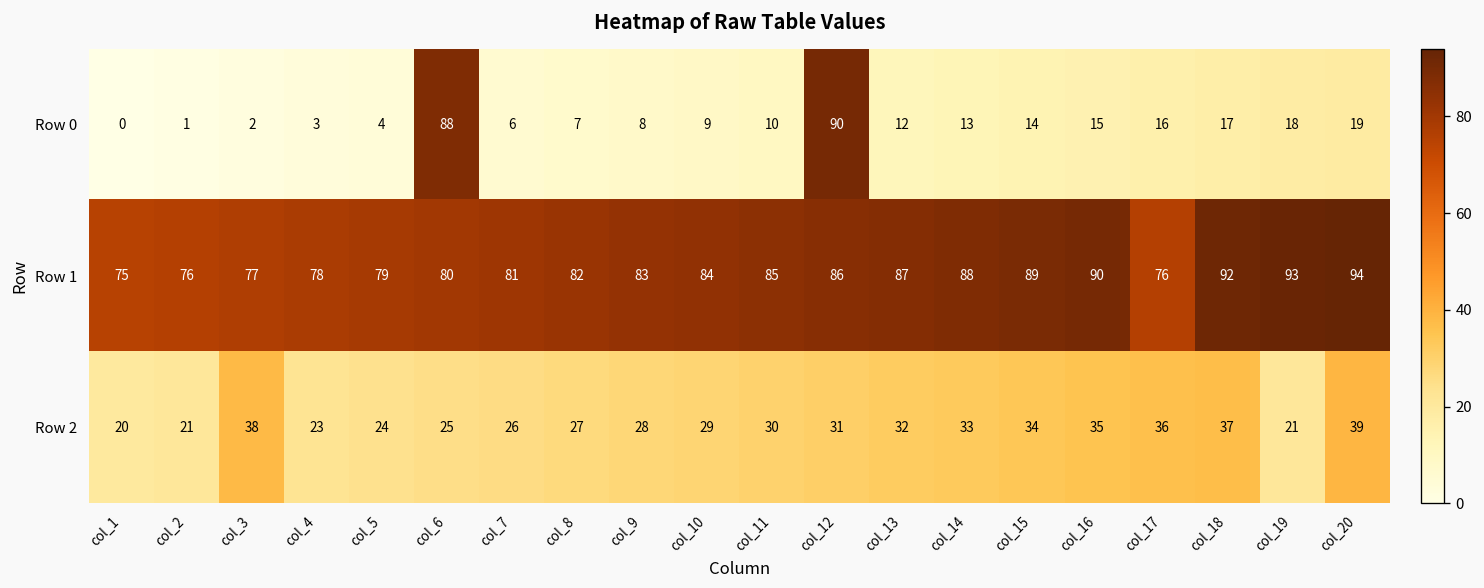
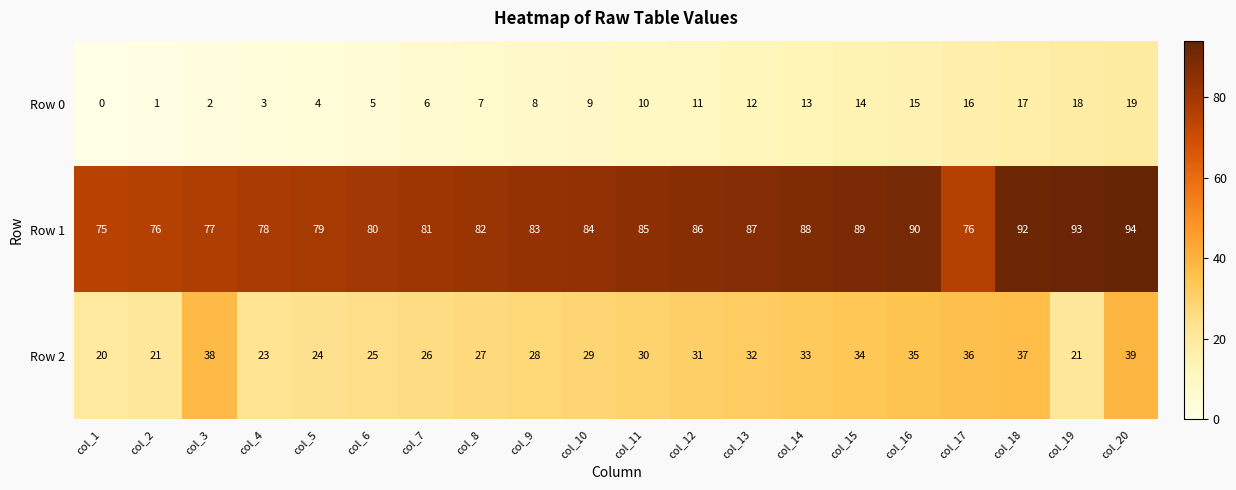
  {
    "Row 0": {
      "col_1": 0,
      "col_2": 1,
      "col_3": 2,
      "col_4": 3,
      "col_5": 4,
-     "col_6": 88,
+     "col_6": 5,
      "col_7": 6,
      "col_8": 7,
      "col_9": 8,
      "col_10": 9,
      "col_11": 10,
-     "col_12": 90,
+     "col_12": 11,
      "col_13": 12,
      "col_14": 13,
      "col_15": 14,
      "col_16": 15,
      "col_17": 16,
      "col_18": 17,
      "col_19": 18,
      "col_20": 19
    },
    "Row 1": {
      "col_1": 75,
      "col_2": 76,
      "col_3": 77,
      "col_4": 78,
      "col_5": 79,
      "col_6": 80,
      "col_7": 81,
      "col_8": 82,
      "col_9": 83,
      "col_10": 84,
      "col_11": 85,
      "col_12": 86,
      "col_13": 87,
      "col_14": 88,
      "col_15": 89,
      "col_16": 90,
      "col_17": 76,
      "col_18": 92,
      "col_19": 93,
      "col_20": 94
    },
    "Row 2": {
      "col_1": 20,
      "col_2": 21,
      "col_3": 38,
      "col_4": 23,
      "col_5": 24,
      "col_6": 25,
      "col_7": 26,
      "col_8": 27,
      "col_9": 28,
      "col_10": 29,
      "col_11": 30,
      "col_12": 31,
      "col_13": 32,
      "col_14": 33,
      "col_15": 34,
      "col_16": 35,
      "col_17": 36,
      "col_18": 37,
      "col_19": 21,
      "col_20": 39
    }
  }
